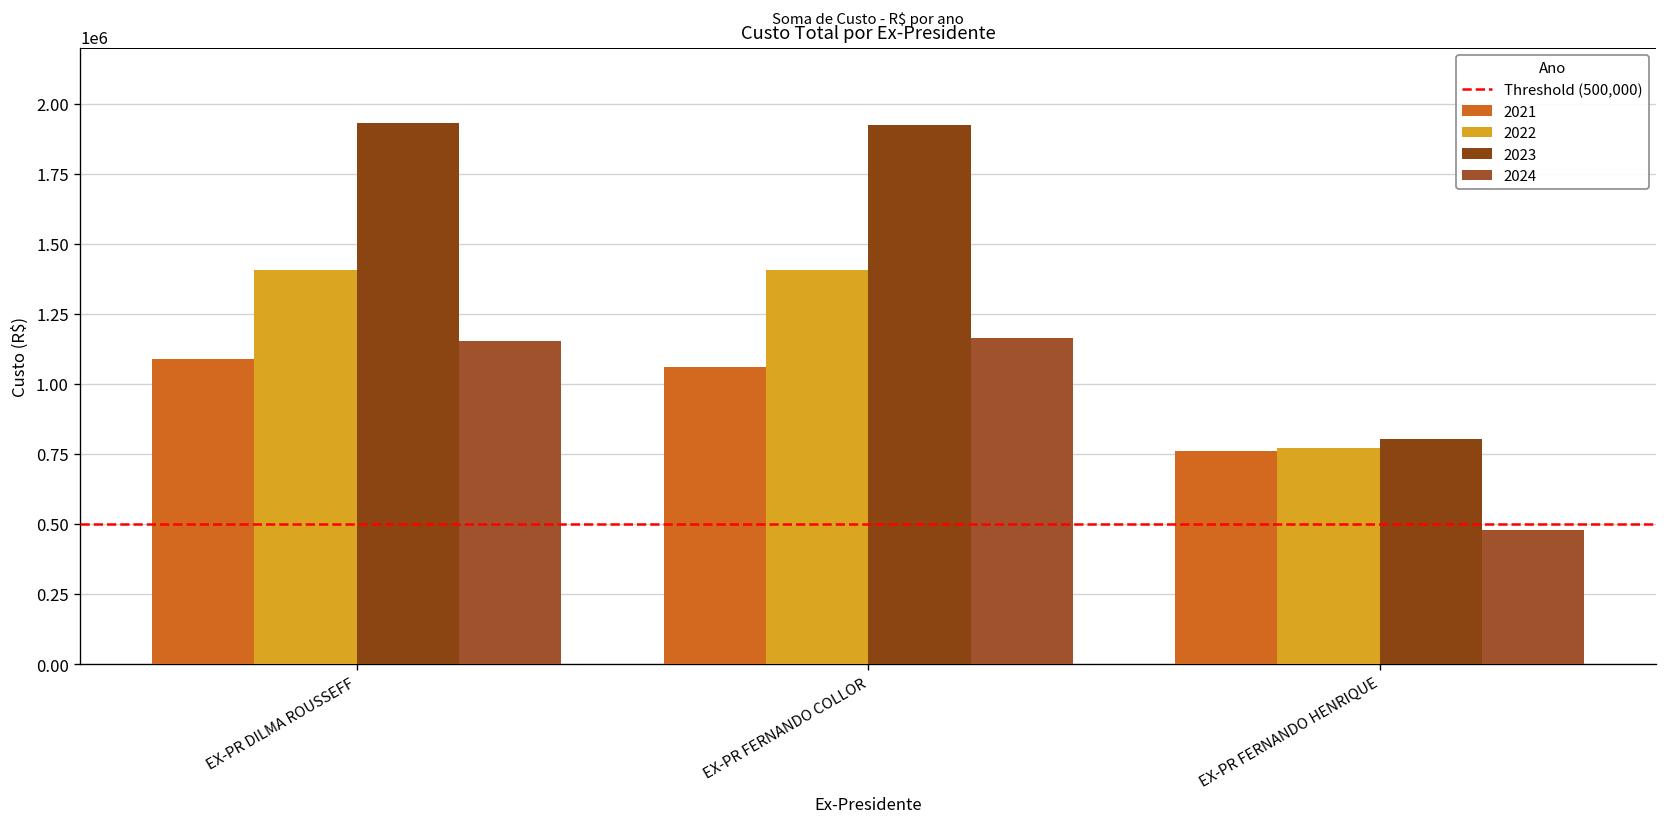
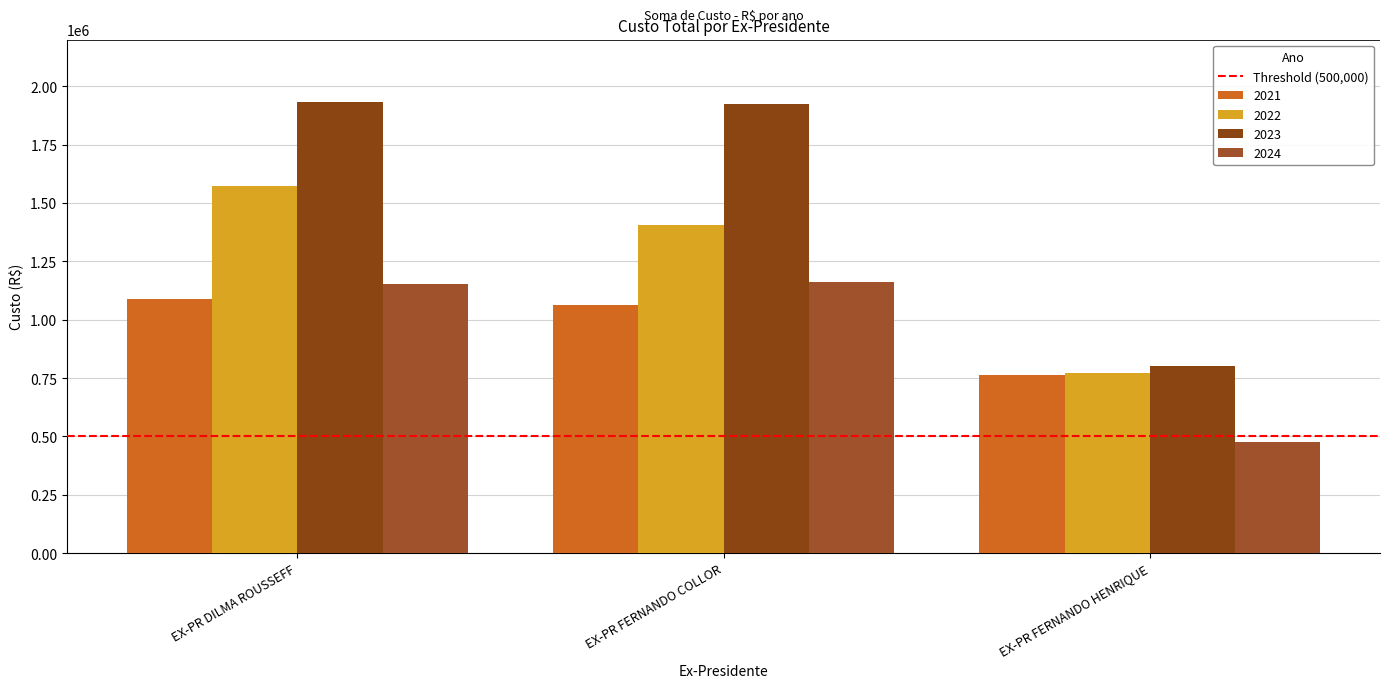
  {
    "2022": {
-     "EX-PR DILMA ROUSSEFF": 1410000,
+     "EX-PR DILMA ROUSSEFF": 1570000,
      "EX-PR FERNANDO COLLOR": 1410000,
      "EX-PR FERNANDO HENRIQUE": 770000
    }
  }
